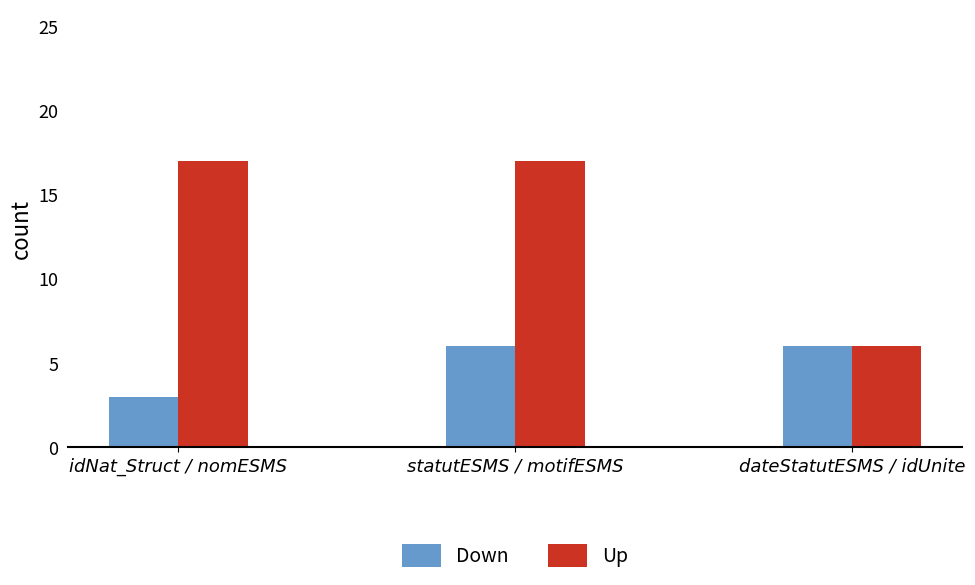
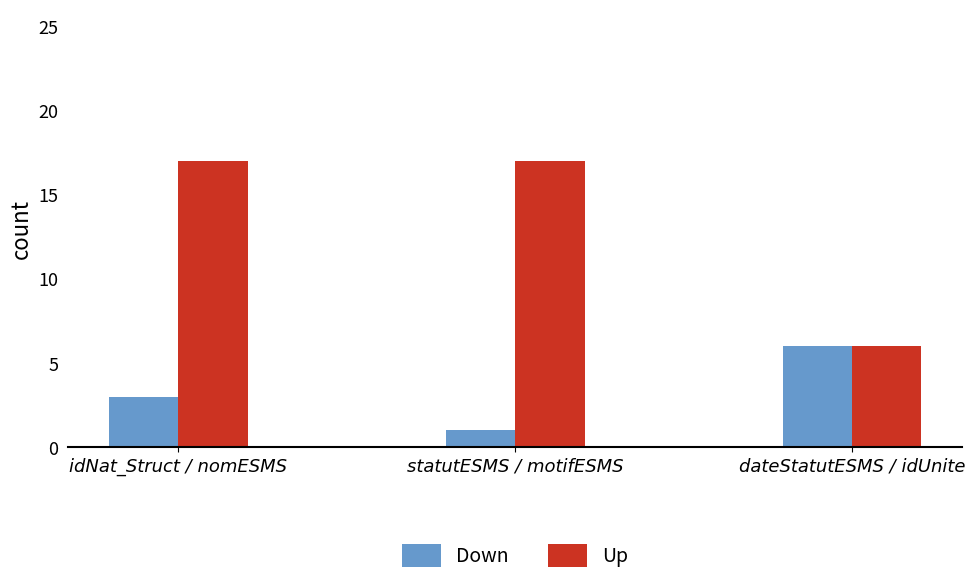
  {
    "Down": {
      "idNat_Struct / nomESMS": 3,
-     "statutESMS / motifESMS": 6,
+     "statutESMS / motifESMS": 1,
      "dateStatutESMS / idUnite": 6
    },
    "Up": {
      "idNat_Struct / nomESMS": 17,
      "statutESMS / motifESMS": 17,
      "dateStatutESMS / idUnite": 6
    }
  }
